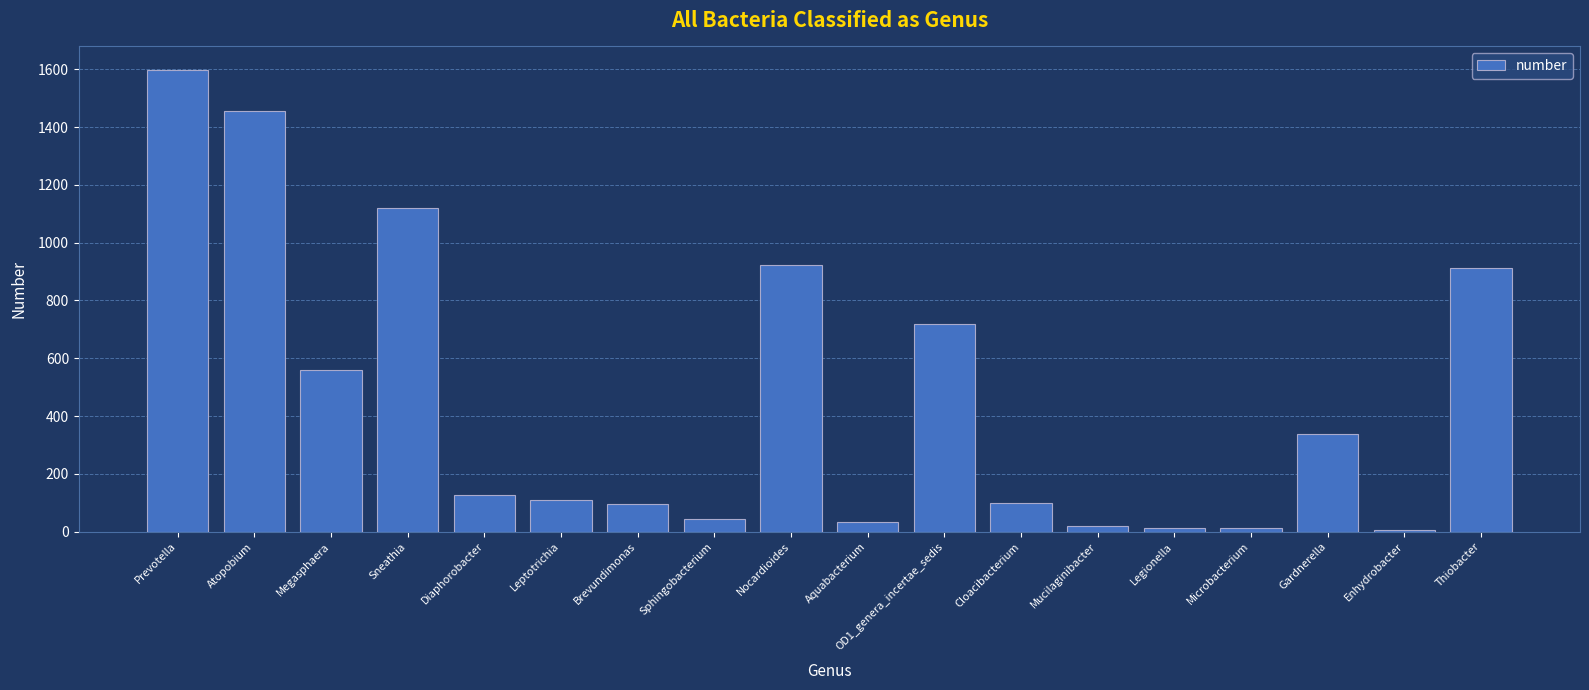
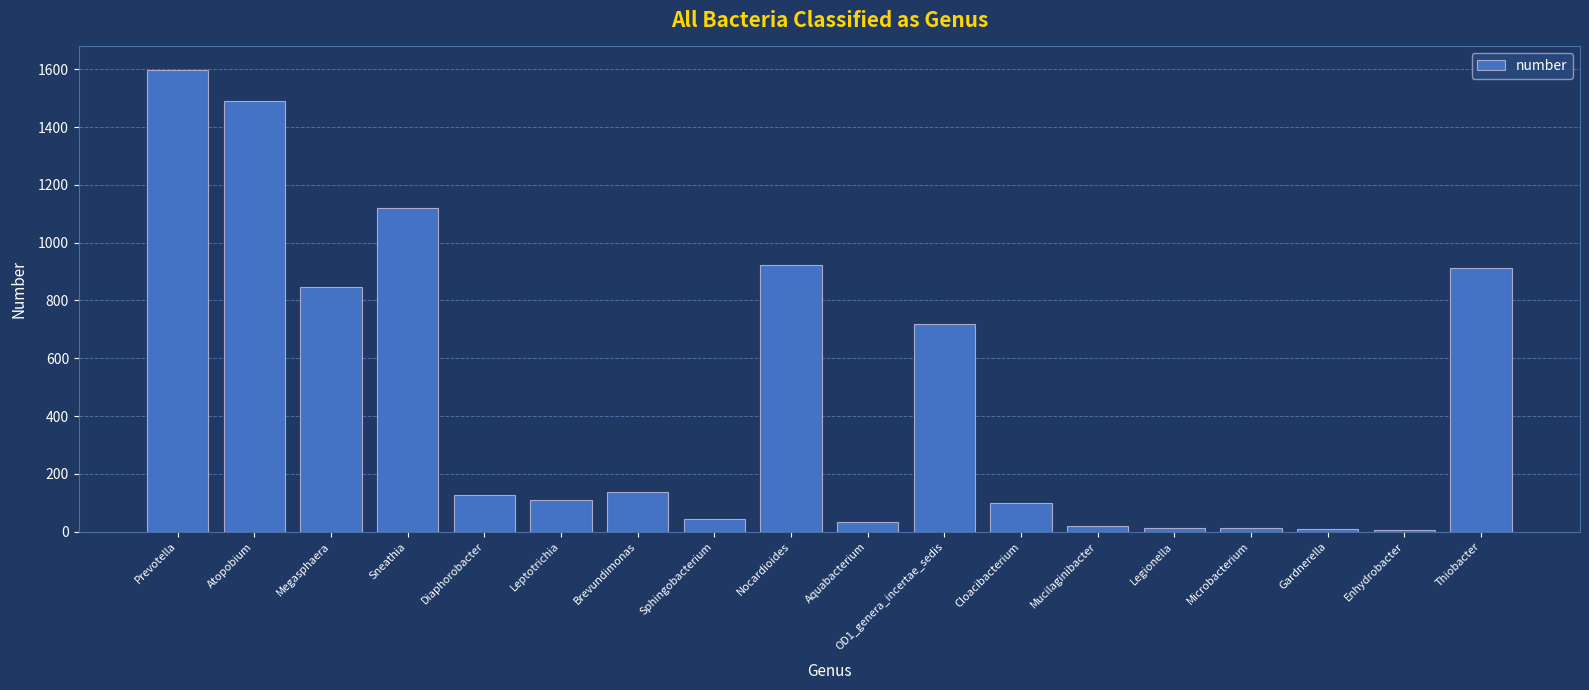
  {
    "Prevotella": 1600,
-   "Atopobium": 1450,
-   "Megasphaera": 560,
+   "Atopobium": 1490,
+   "Megasphaera": 850,
    "Sneathia": 1120,
    "Diaphorobacter": 130,
    "Leptotrichia": 110,
-   "Brevundimonas": 100,
+   "Brevundimonas": 140,
    "Sphingobacterium": 40,
    "Nocardioides": 920,
    "Aquabacterium": 30,
    "OD1_genera_incertae_sedis": 720,
    "Cloacibacterium": 100,
    "Mucilaginibacter": 20,
    "Legionella": 10,
    "Microbacterium": 10,
-   "Gardnerella": 340,
+   "Gardnerella": 10,
    "Thiobacter": 910
  }
